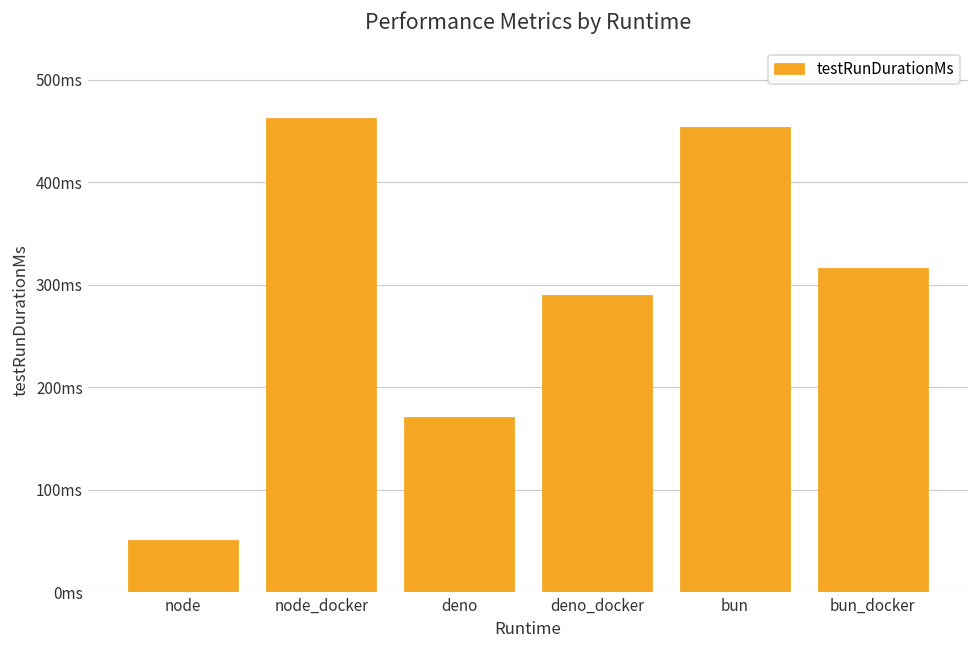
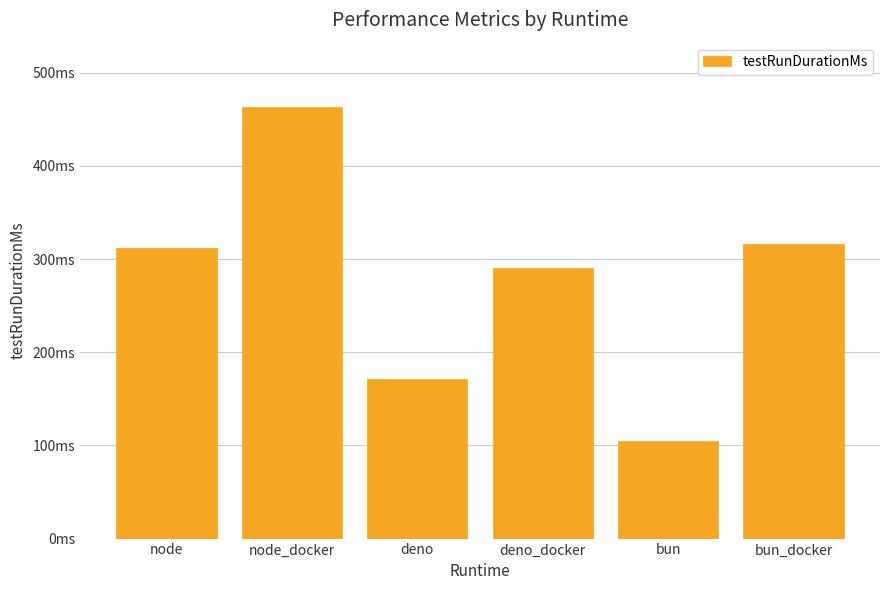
  {
-   "node": "50ms",
+   "node": "310ms",
    "node_docker": "460ms",
    "deno": "170ms",
    "deno_docker": "290ms",
-   "bun": "450ms",
+   "bun": "110ms",
    "bun_docker": "320ms"
  }
